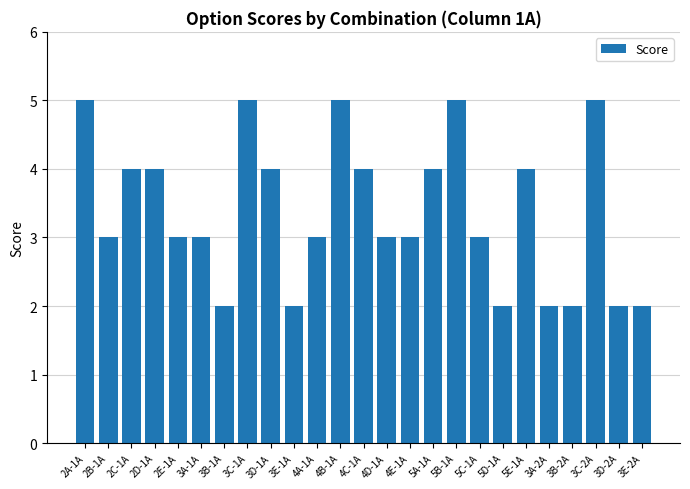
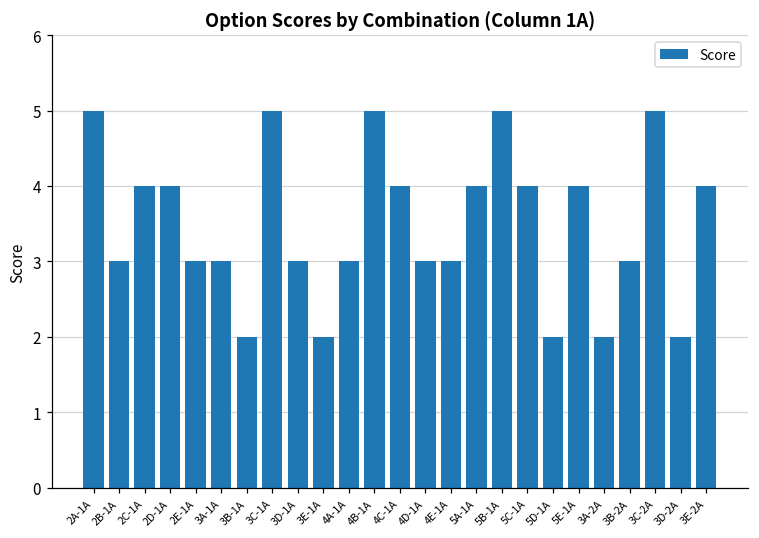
  {
    "2A-1A": 5,
    "2B-1A": 3,
    "2C-1A": 4,
    "2D-1A": 4,
    "2E-1A": 3,
    "3A-1A": 3,
    "3B-1A": 2,
    "3C-1A": 5,
-   "3D-1A": 4,
+   "3D-1A": 3,
    "3E-1A": 2,
    "4A-1A": 3,
    "4B-1A": 5,
    "4C-1A": 4,
    "4D-1A": 3,
    "4E-1A": 3,
    "5A-1A": 4,
    "5B-1A": 5,
-   "5C-1A": 3,
+   "5C-1A": 4,
    "5D-1A": 2,
    "5E-1A": 4,
    "3A-2A": 2,
-   "3B-2A": 2,
+   "3B-2A": 3,
    "3C-2A": 5,
    "3D-2A": 2,
-   "3E-2A": 2
+   "3E-2A": 4
  }
